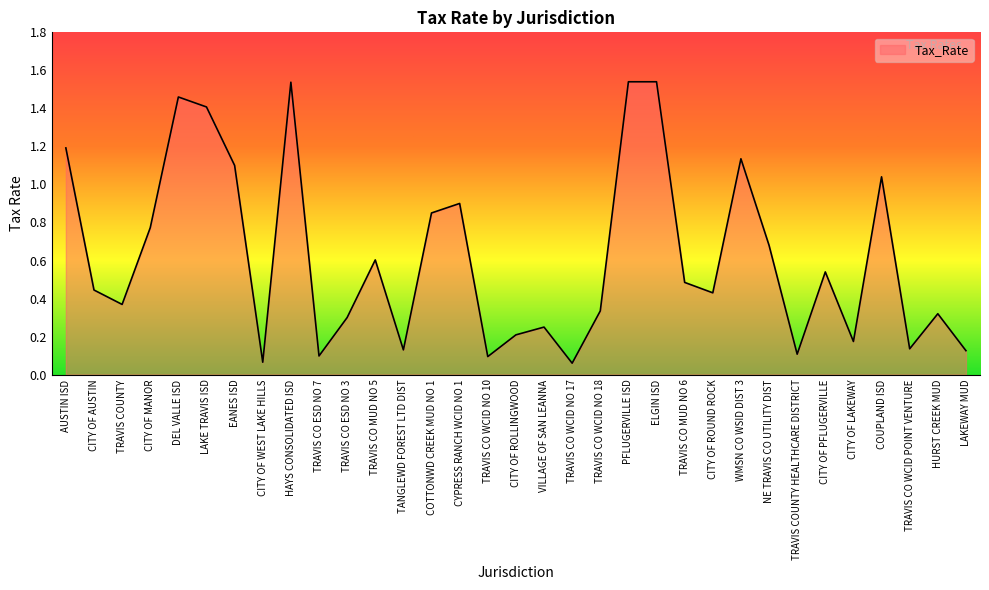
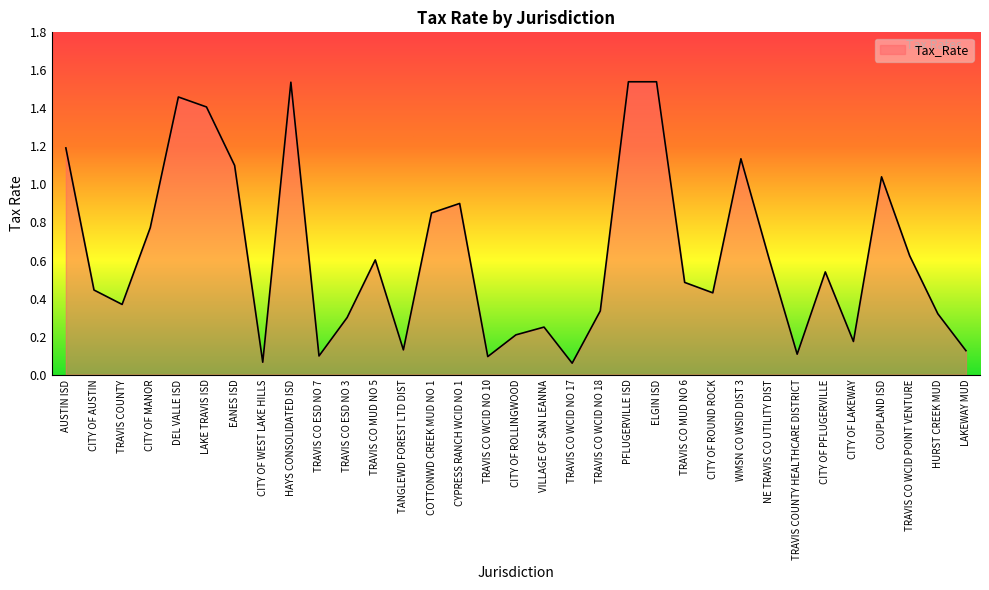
  {
    "AUSTIN ISD": 1.19,
    "CITY OF AUSTIN": 0.44,
    "TRAVIS COUNTY": 0.37,
    "CITY OF MANOR": 0.77,
    "DEL VALLE ISD": 1.46,
    "LAKE TRAVIS ISD": 1.41,
    "EANES ISD": 1.10,
    "CITY OF WEST LAKE HILLS": 0.07,
    "HAYS CONSOLIDATED ISD": 1.54,
    "TRAVIS CO ESD NO 7": 0.10,
    "TRAVIS CO ESD NO 3": 0.30,
    "TRAVIS CO MUD NO 5": 0.60,
    "TANGLEWD FOREST LTD DIST": 0.13,
    "COTTONWD CREEK MUD NO 1": 0.85,
    "CYPRESS RANCH WCID NO 1": 0.90,
    "TRAVIS CO WCID NO 10": 0.09,
    "CITY OF ROLLINGWOOD": 0.21,
    "VILLAGE OF SAN LEANNA": 0.25,
    "TRAVIS CO WCID NO 17": 0.06,
    "TRAVIS CO WCID NO 18": 0.33,
    "PFLUGERVILLE ISD": 1.54,
    "ELGIN ISD": 1.54,
    "TRAVIS CO MUD NO 6": 0.48,
    "CITY OF ROUND ROCK": 0.43,
    "WMSN CO WSID DIST 3": 1.14,
-   "NE TRAVIS CO UTILITY DIST": 0.68,
+   "NE TRAVIS CO UTILITY DIST": 0.61,
    "TRAVIS COUNTY HEALTHCARE DISTRICT": 0.11,
    "CITY OF PFLUGERVILLE": 0.54,
    "CITY OF LAKEWAY": 0.17,
    "COUPLAND ISD": 1.04,
-   "TRAVIS CO WCID POINT VENTURE": 0.14,
+   "TRAVIS CO WCID POINT VENTURE": 0.62,
    "HURST CREEK MUD": 0.32,
    "LAKEWAY MUD": 0.13
  }
